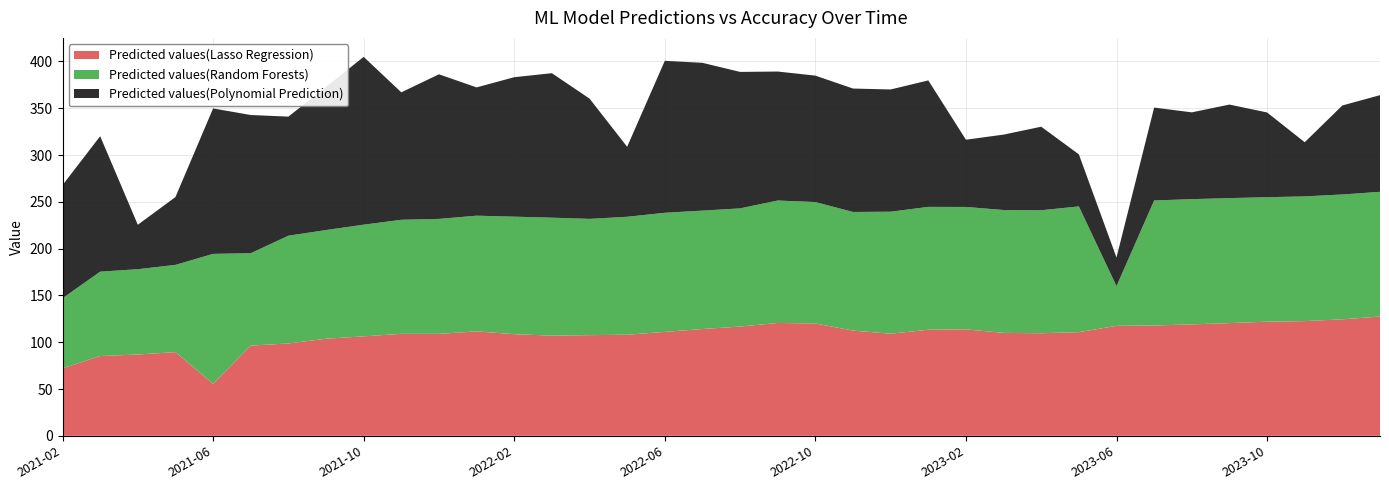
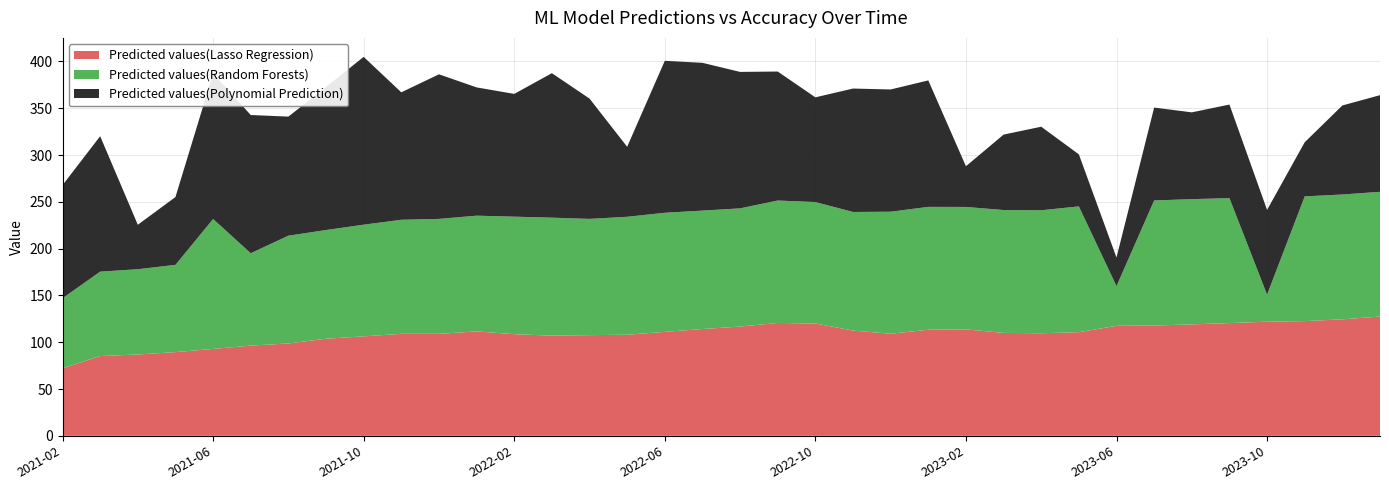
  {
    "Predicted values(Lasso Regression)": {
      "2021-02": 70,
-     "2021-06": 60,
+     "2021-06": 90,
      "2021-10": 110,
      "2022-02": 110,
      "2022-06": 110,
      "2022-10": 120,
      "2023-02": 110,
      "2023-06": 120,
      "2023-10": 120
    },
    "Predicted values(Random Forests)": {
      "2021-02": 70,
      "2021-06": 140,
      "2021-10": 120,
      "2022-02": 130,
      "2022-06": 130,
      "2022-10": 130,
      "2023-02": 130,
      "2023-06": 40,
-     "2023-10": 130
+     "2023-10": 30
    },
    "Predicted values(Polynomial Prediction)": {
      "2021-02": 120,
      "2021-10": 180,
-     "2022-02": 150,
+     "2022-02": 130,
      "2022-06": 160,
-     "2022-10": 140,
-     "2023-02": 70,
+     "2022-10": 110,
+     "2023-02": 40,
      "2023-06": 30,
      "2023-10": 90
    }
  }
